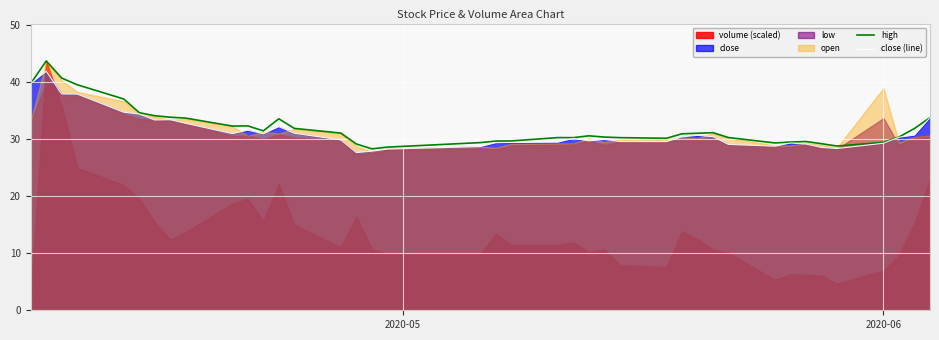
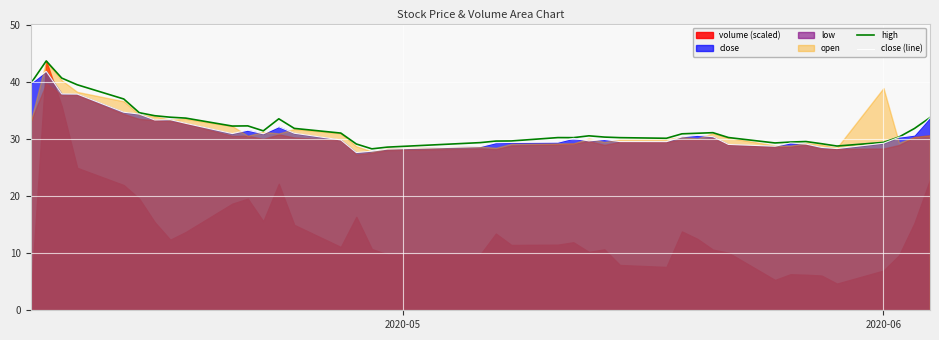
  {
    "volume (scaled)": {
      "2020-06": 7
    },
    "low": {
-     "2020-06": 34
+     "2020-06": 28
    },
    "open": {
      "2020-06": 39
    }
  }
